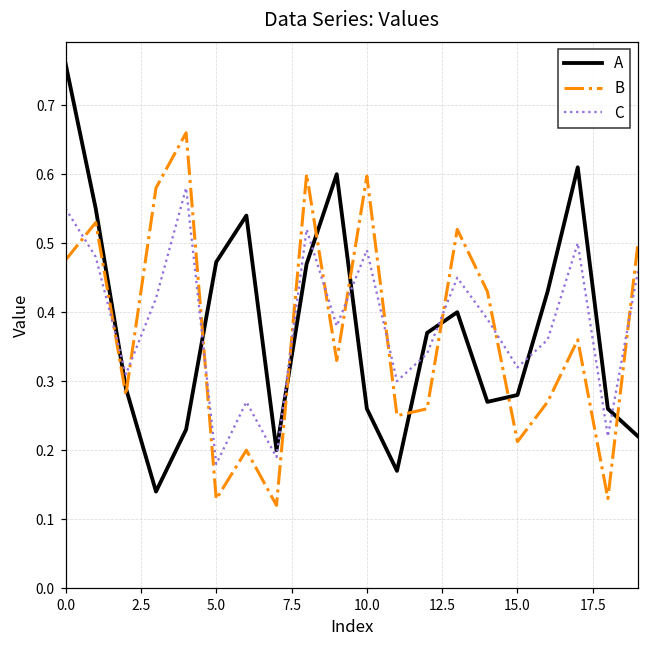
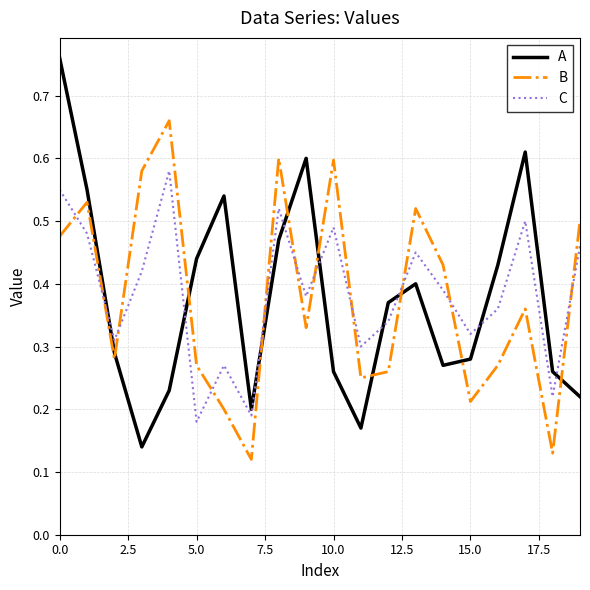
  {
    "A": {
      "0.0": 0.76,
-     "5.0": 0.47,
+     "5.0": 0.44,
      "10.0": 0.26,
      "15.0": 0.28
    },
    "B": {
      "0.0": 0.48,
-     "5.0": 0.13,
+     "5.0": 0.27,
      "10.0": 0.60,
      "15.0": 0.21
    },
    "C": {
      "0.0": 0.55,
      "5.0": 0.18,
      "10.0": 0.49,
      "15.0": 0.32
    }
  }
